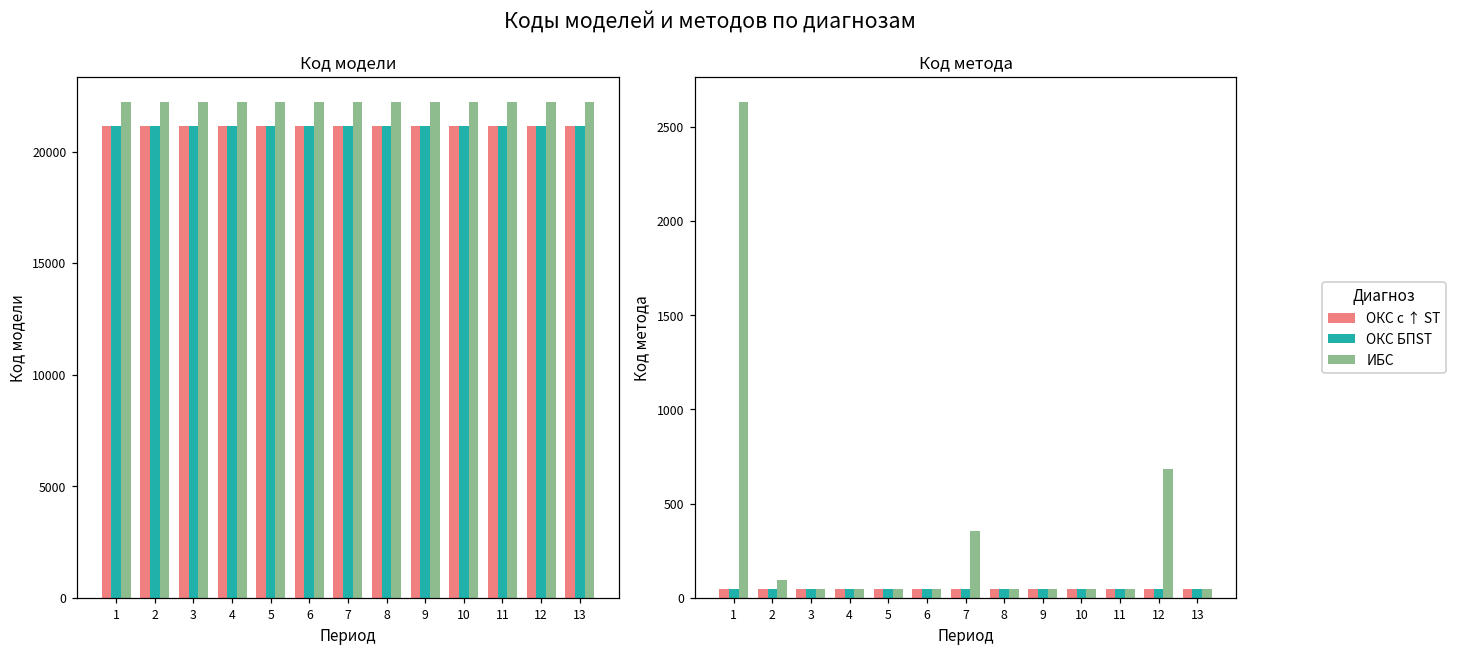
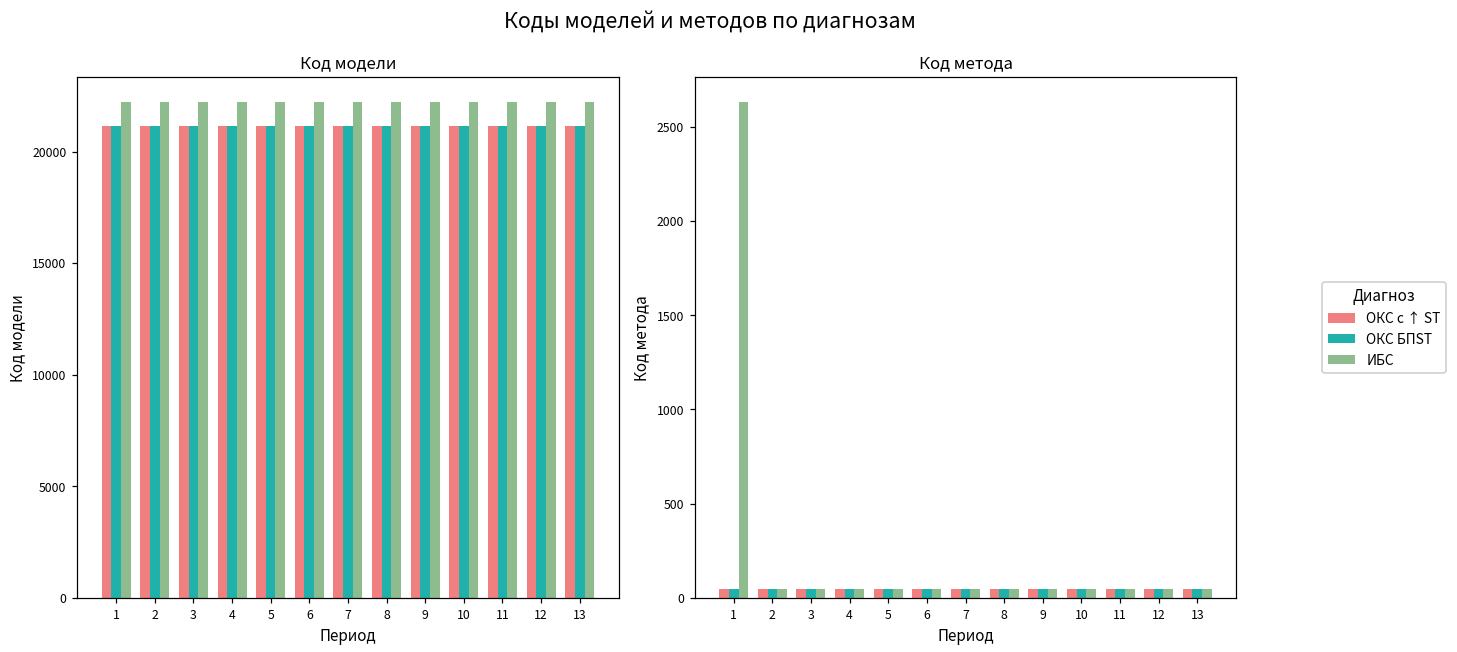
  {
    "Код модели": {
      "ОКС с ↑ ST": {
        "1": 21200,
        "2": 21200,
        "3": 21200,
        "4": 21200,
        "5": 21200,
        "6": 21200,
        "7": 21200,
        "8": 21200,
        "9": 21200,
        "10": 21200,
        "11": 21200,
        "12": 21200,
        "13": 21200
      },
      "ОКС БПST": {
        "1": 21200,
        "2": 21200,
        "3": 21200,
        "4": 21200,
        "5": 21200,
        "6": 21200,
        "7": 21200,
        "8": 21200,
        "9": 21200,
        "10": 21200,
        "11": 21200,
        "12": 21200,
        "13": 21200
      },
      "ИБС": {
        "1": 22200,
        "2": 22200,
        "3": 22200,
        "4": 22200,
        "5": 22200,
        "6": 22200,
        "7": 22200,
        "8": 22200,
        "9": 22200,
        "10": 22200,
        "11": 22200,
        "12": 22200,
        "13": 22200
      }
    },
    "Код метода": {
      "ОКС с ↑ ST": {
        "1": 50,
        "2": 50,
        "3": 50,
        "4": 50,
        "5": 50,
        "6": 50,
        "7": 50,
        "8": 50,
        "9": 50,
        "10": 50,
        "11": 50,
        "12": 50,
        "13": 50
      },
      "ОКС БПST": {
        "1": 50,
        "2": 50,
        "3": 50,
        "4": 50,
        "5": 50,
        "6": 50,
        "7": 50,
        "8": 50,
        "9": 50,
        "10": 50,
        "11": 50,
        "12": 50,
        "13": 50
      },
      "ИБС": {
        "1": 2630,
-       "2": 90,
+       "2": 50,
        "3": 50,
        "4": 50,
        "5": 50,
        "6": 50,
-       "7": 350,
+       "7": 50,
        "8": 50,
        "9": 50,
        "10": 50,
        "11": 50,
-       "12": 680,
+       "12": 50,
        "13": 50
      }
    }
  }
